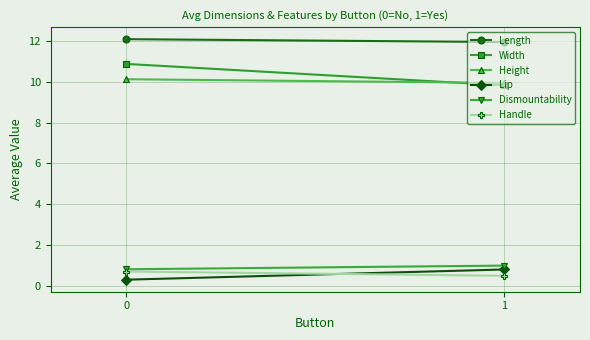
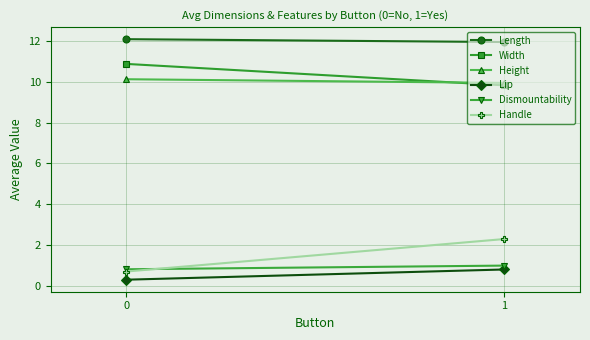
  {
    "Handle": {
-     "1": 0.5
+     "1": 2.3
    }
  }
